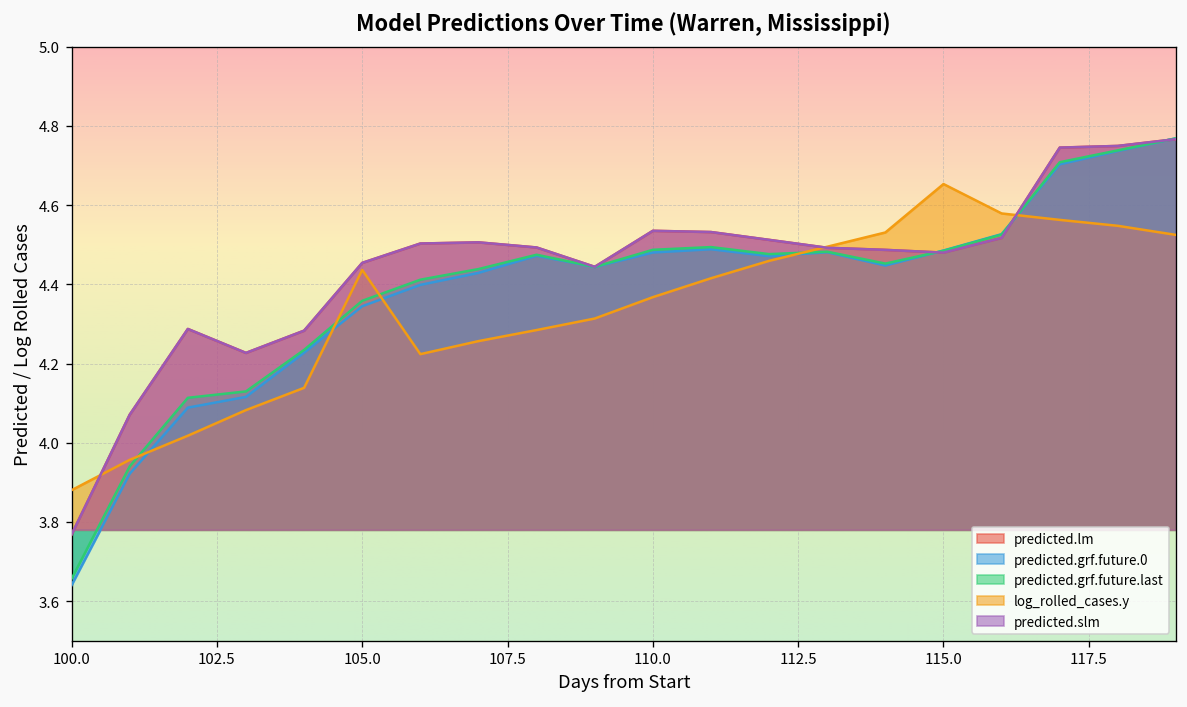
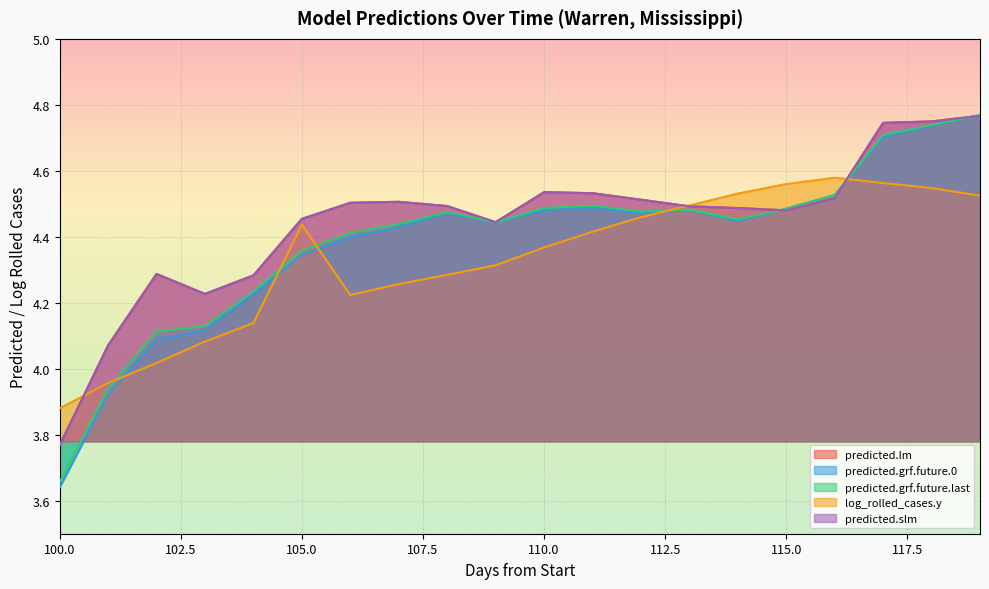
  {
    "log_rolled_cases.y": {
      "100.0": 3.88,
      "105.0": 4.44,
      "110.0": 4.37,
-     "115.0": 4.65
+     "115.0": 4.56
    }
  }
